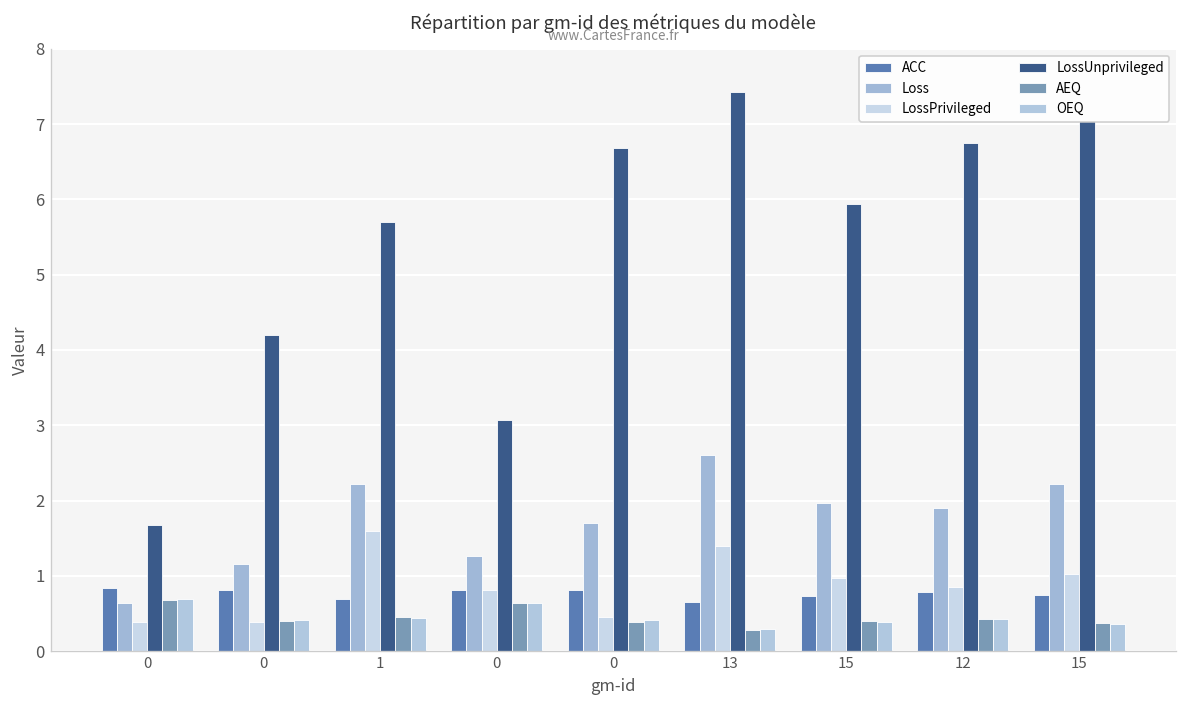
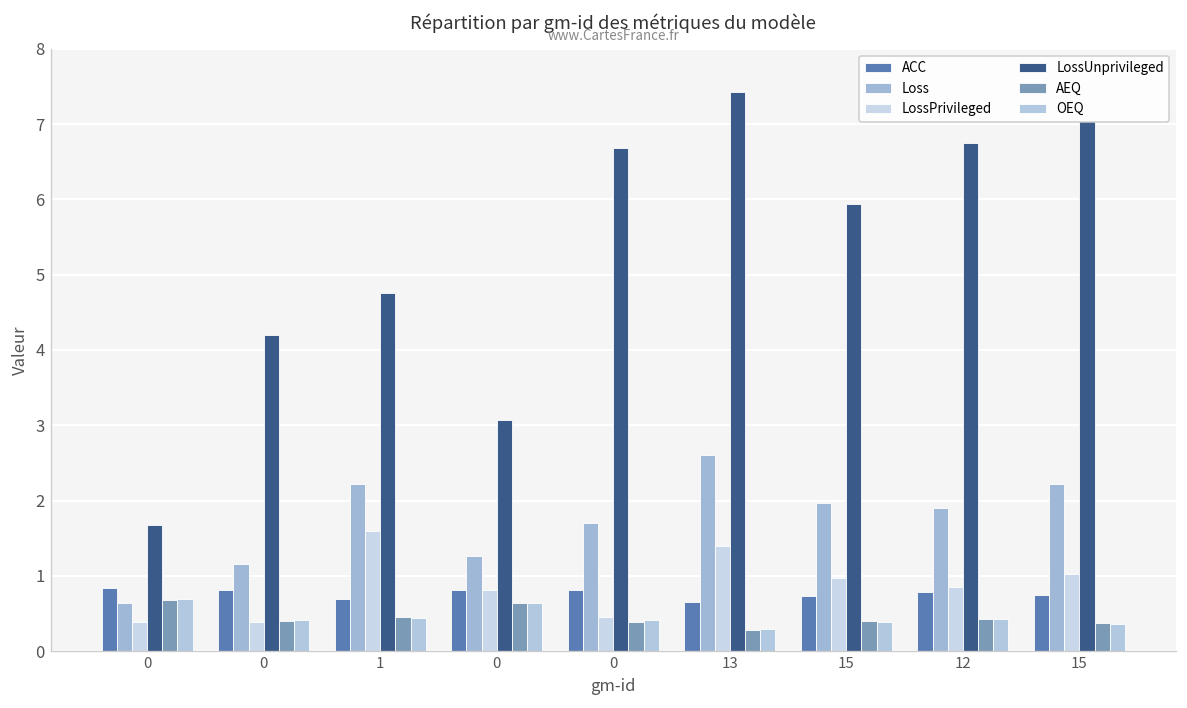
  {
    "LossUnprivileged": {
-     "1": 5.7,
+     "1": 4.8,
      "13": 7.4,
      "12": 6.7
    }
  }
